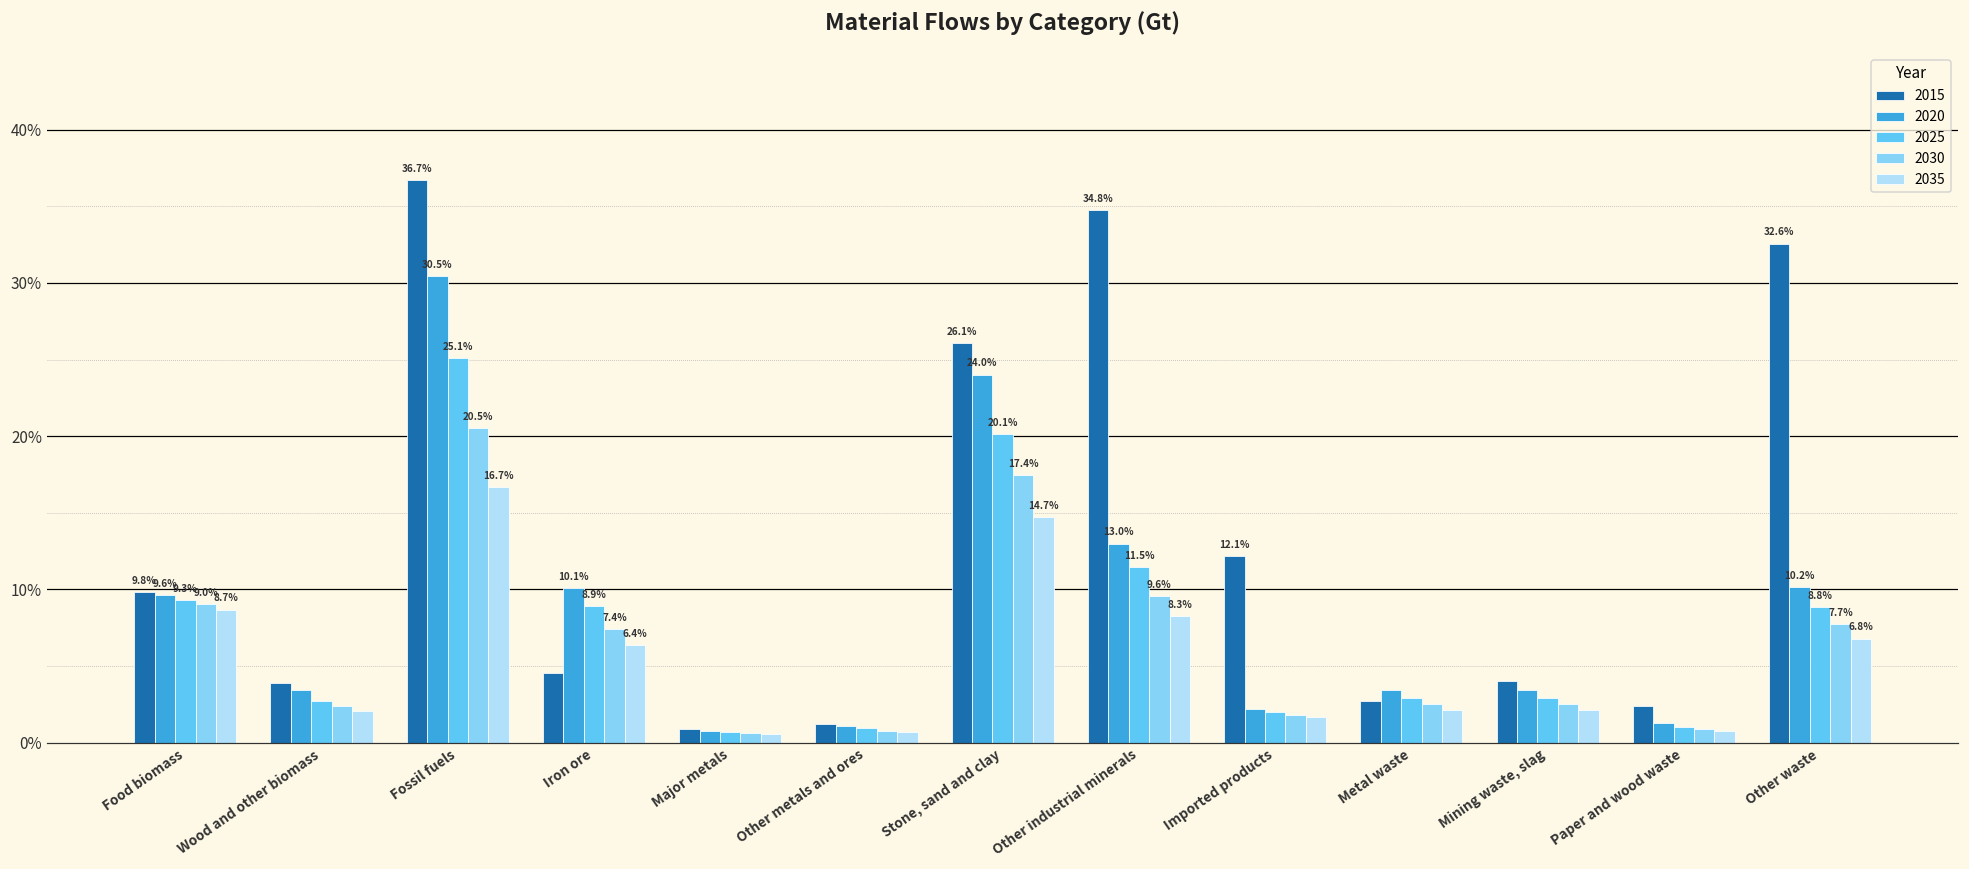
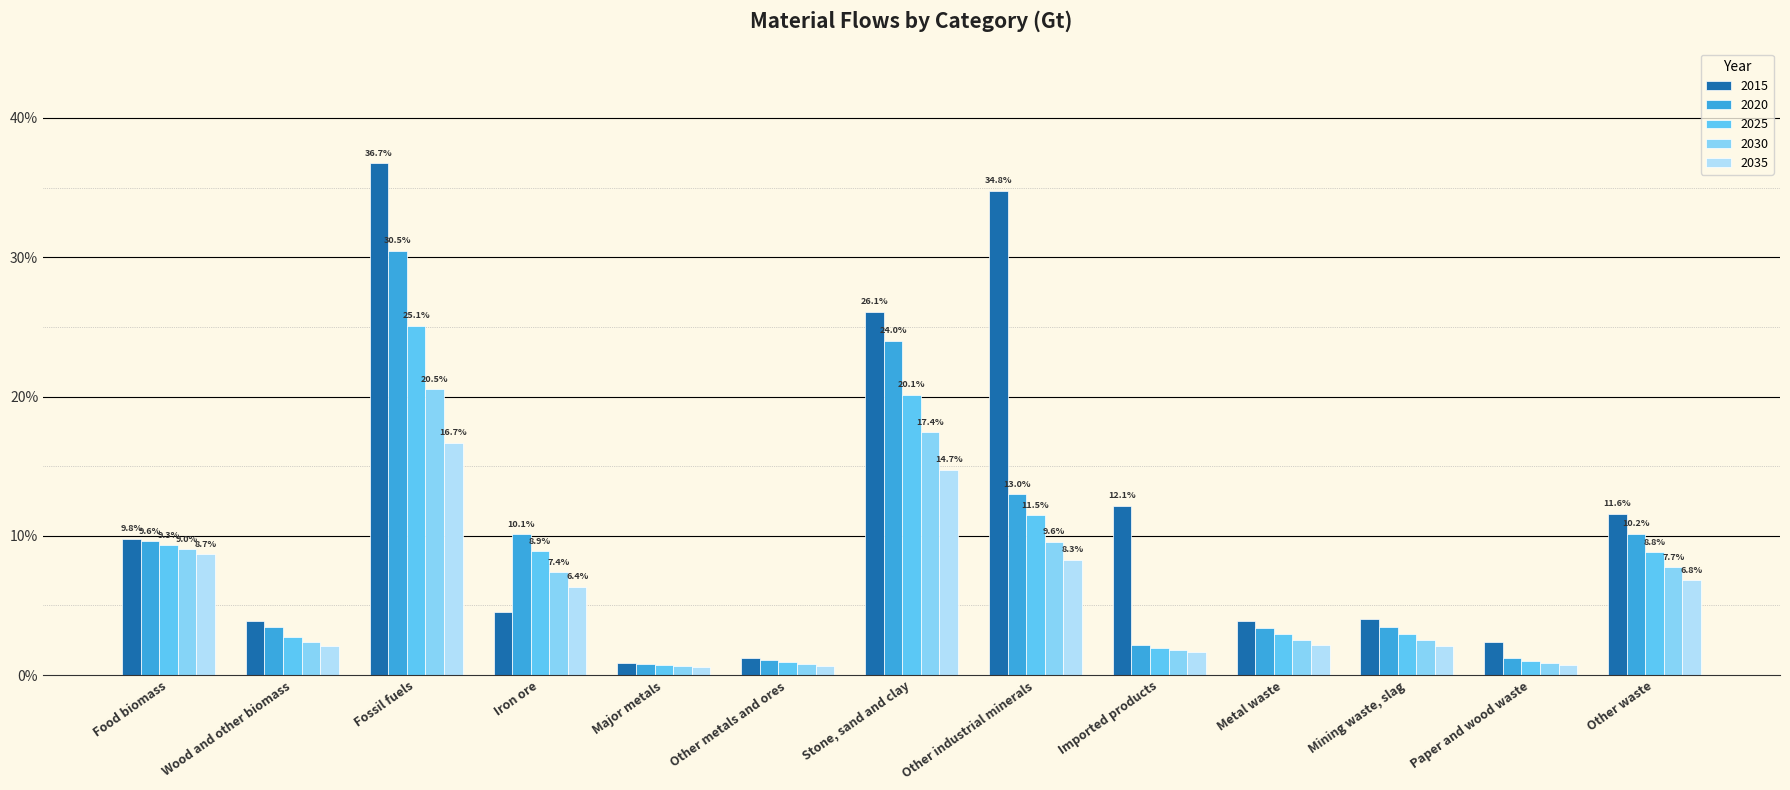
  {
    "2015": {
      "Food biomass": "9.8%",
      "Fossil fuels": "36.7%",
      "Stone, sand and clay": "26.1%",
      "Other industrial minerals": "34.8%",
      "Imported products": "12.1%",
-     "Metal waste": "2.7%",
-     "Other waste": "32.6%"
+     "Metal waste": "3.9%",
+     "Other waste": "11.6%"
    }
  }
